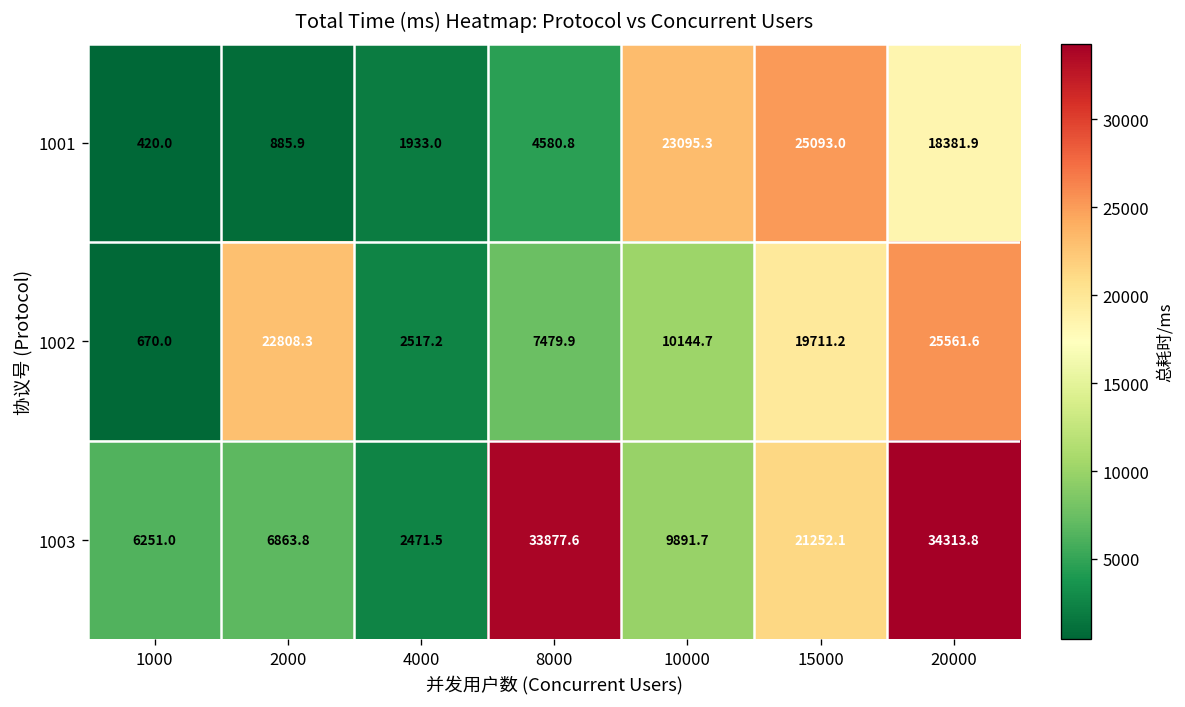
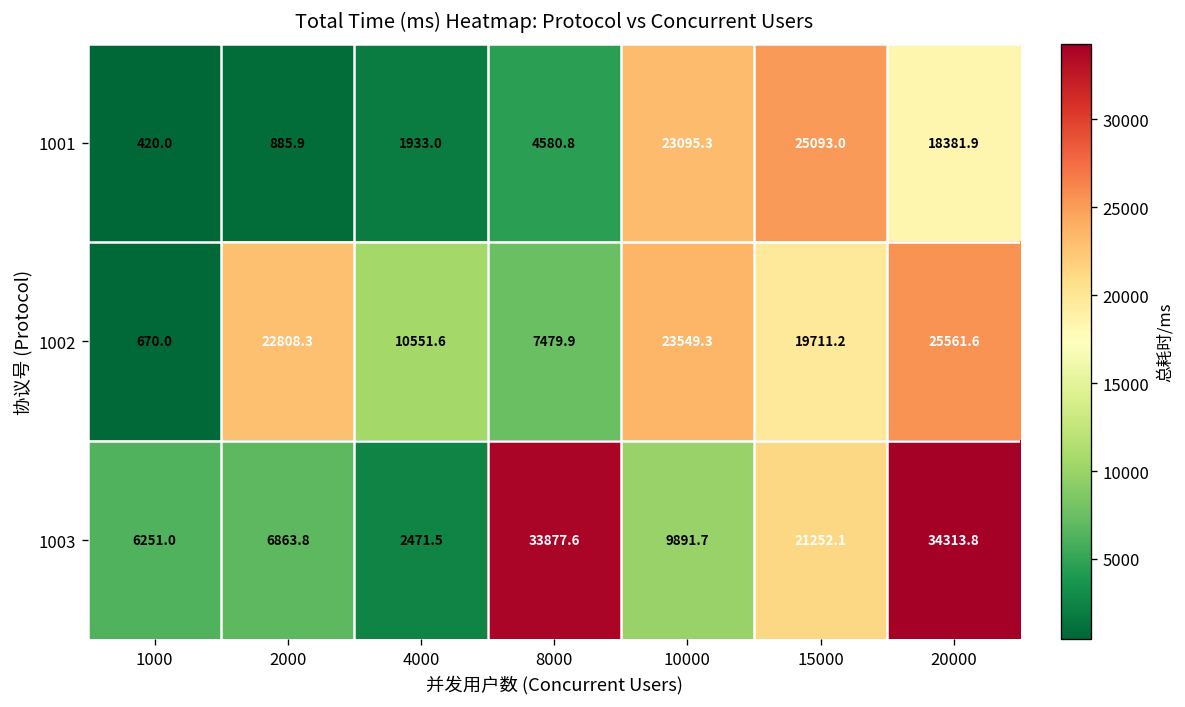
  {
    "1001": {
      "1000": 420.0,
      "2000": 885.9,
      "4000": 1933.0,
      "8000": 4580.8,
      "10000": 23095.3,
      "15000": 25093.0,
      "20000": 18381.9
    },
    "1002": {
      "1000": 670.0,
      "2000": 22808.3,
-     "4000": 2517.2,
+     "4000": 10551.6,
      "8000": 7479.9,
-     "10000": 10144.7,
+     "10000": 23549.3,
      "15000": 19711.2,
      "20000": 25561.6
    },
    "1003": {
      "1000": 6251.0,
      "2000": 6863.8,
      "4000": 2471.5,
      "8000": 33877.6,
      "10000": 9891.7,
      "15000": 21252.1,
      "20000": 34313.8
    }
  }
